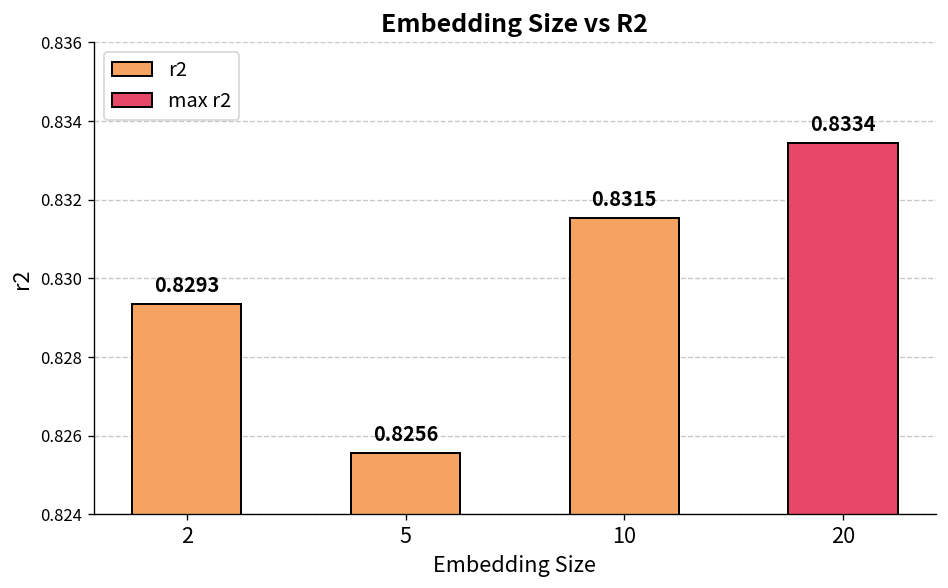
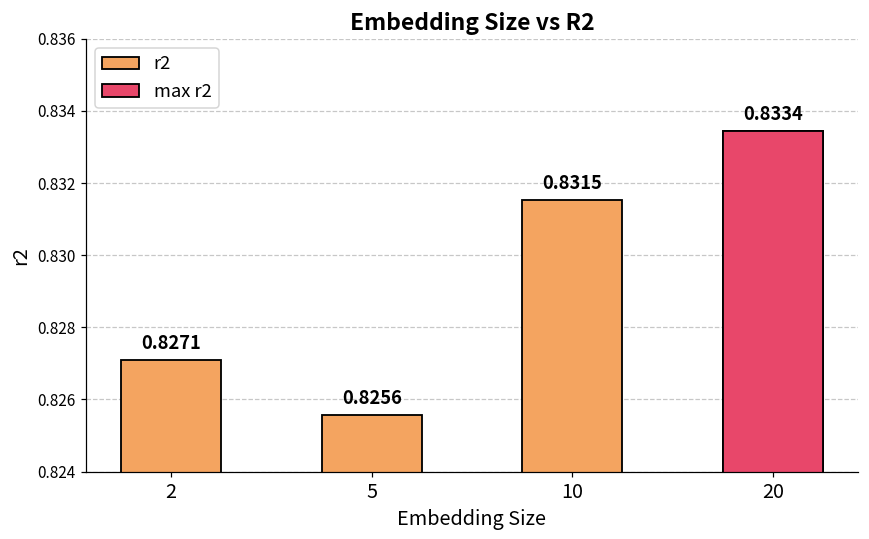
  {
    "r2": {
-     "2": 0.8293,
+     "2": 0.8271,
      "5": 0.8256,
      "10": 0.8315,
      "20": 0.8334
    },
    "max r2": {
      "20": 0.8334
    }
  }
